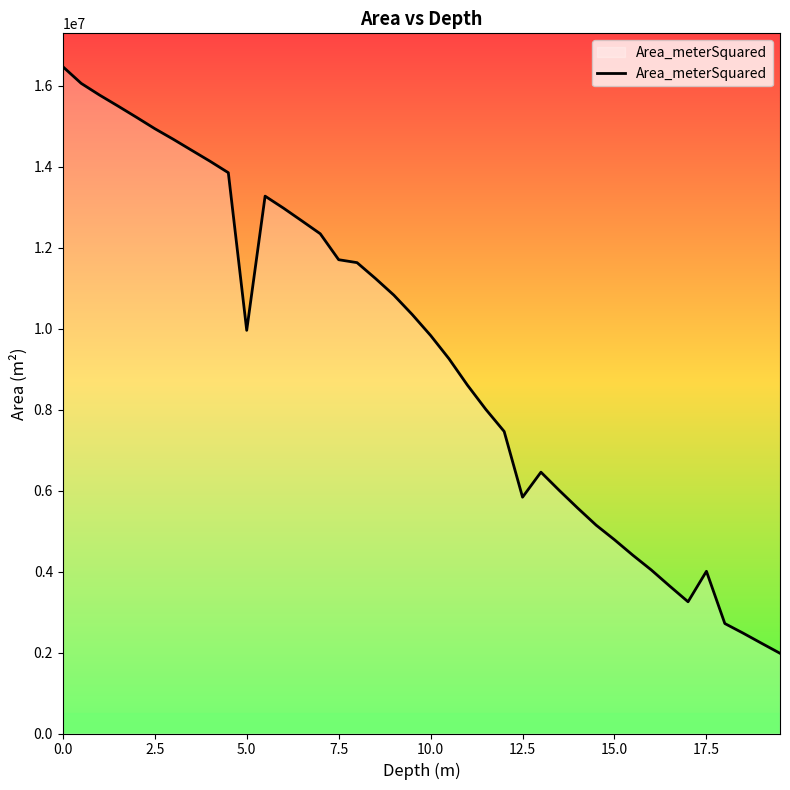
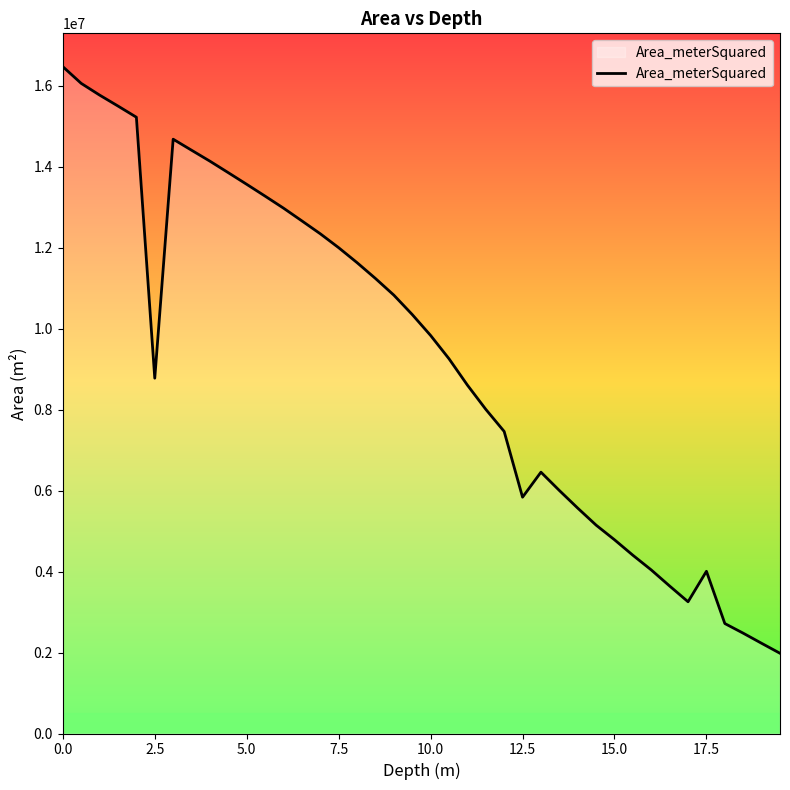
  {
    "0.0": 16500000,
-   "2.5": 14900000,
-   "5.0": 10000000,
-   "7.5": 11700000,
+   "2.5": 8800000,
+   "5.0": 13600000,
+   "7.5": 12000000,
    "10.0": 9800000,
    "12.5": 5800000,
    "15.0": 4800000,
    "17.5": 4000000
  }
